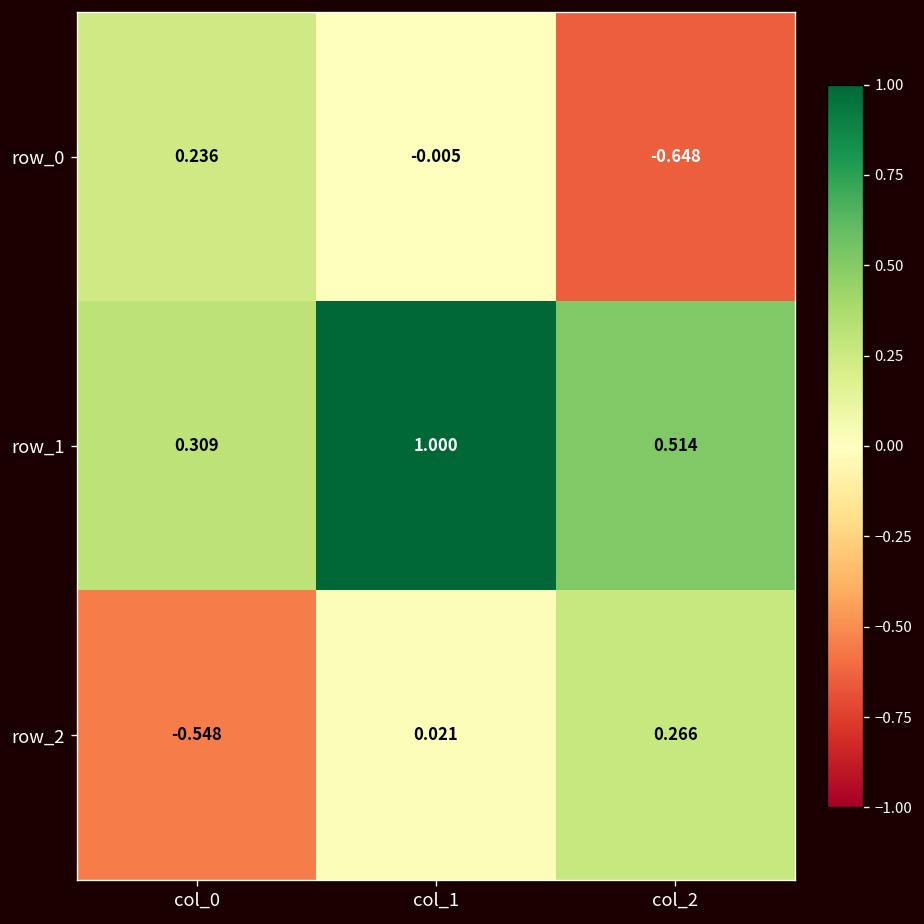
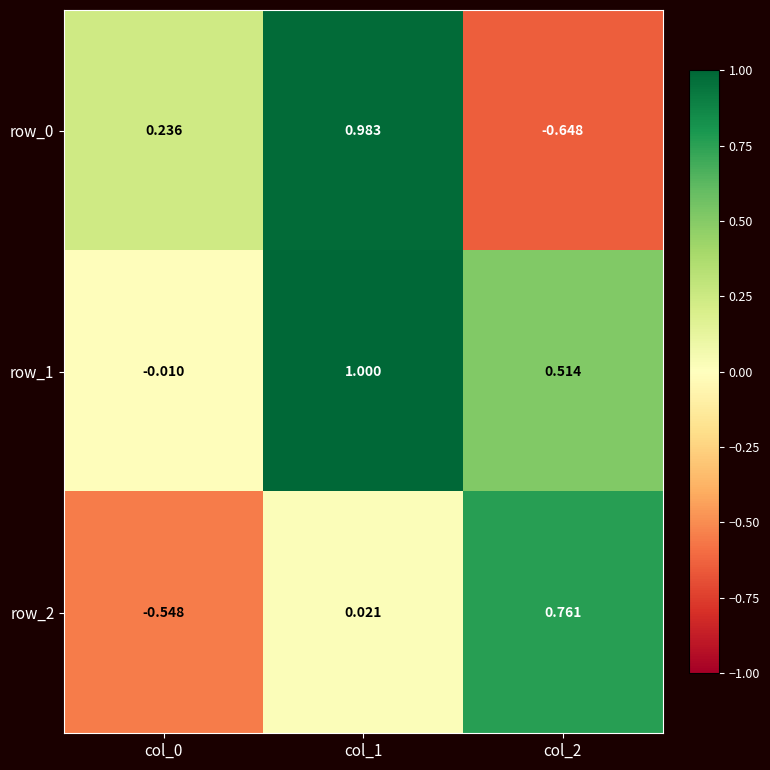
  {
    "row_0": {
      "col_0": 0.236,
-     "col_1": -0.005,
+     "col_1": 0.983,
      "col_2": -0.648
    },
    "row_1": {
-     "col_0": 0.309,
+     "col_0": -0.010,
      "col_1": 1.000,
      "col_2": 0.514
    },
    "row_2": {
      "col_0": -0.548,
      "col_1": 0.021,
-     "col_2": 0.266
+     "col_2": 0.761
    }
  }
